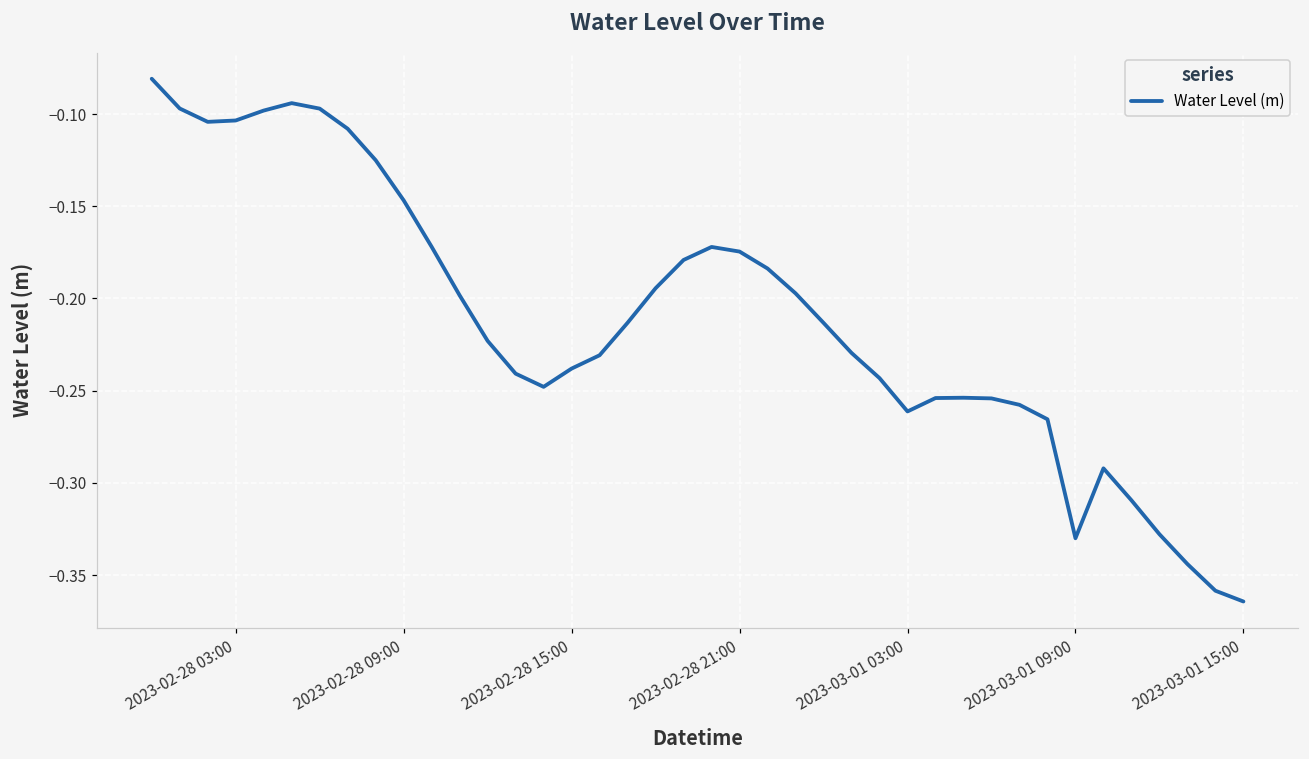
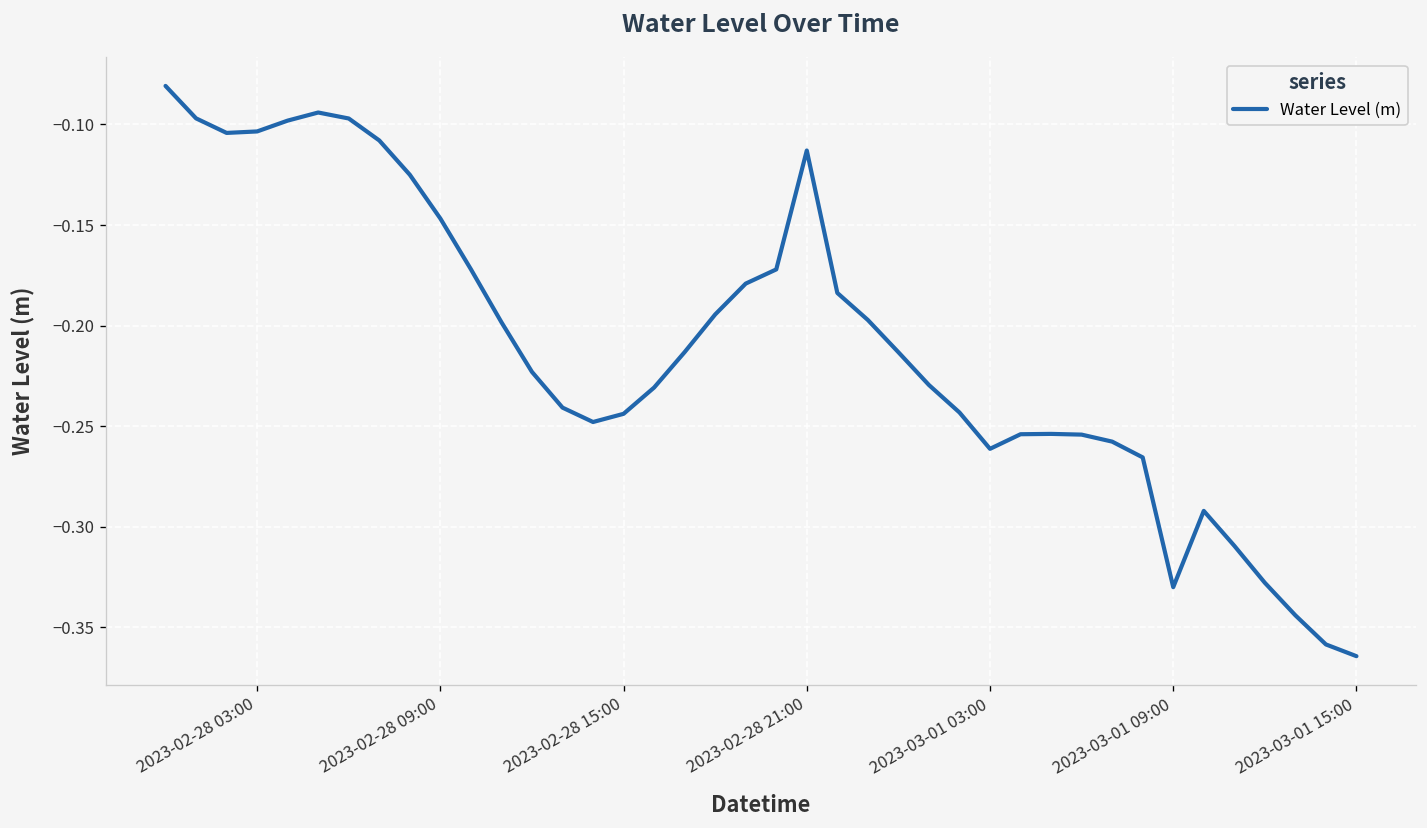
  {
    "2023-02-28 03:00": -0.103,
    "2023-02-28 09:00": -0.147,
-   "2023-02-28 15:00": -0.238,
-   "2023-02-28 21:00": -0.175,
+   "2023-02-28 15:00": -0.244,
+   "2023-02-28 21:00": -0.113,
    "2023-03-01 03:00": -0.261,
    "2023-03-01 09:00": -0.330,
    "2023-03-01 15:00": -0.364
  }
